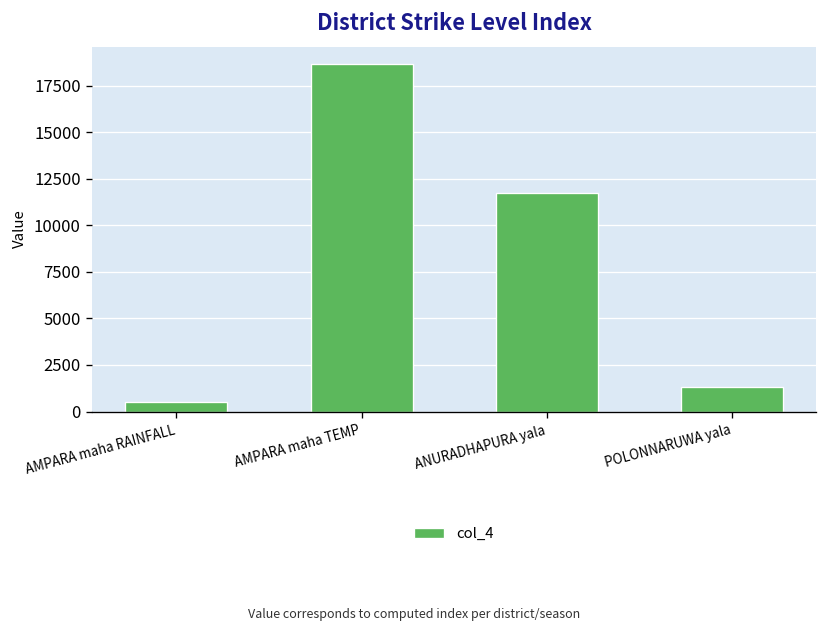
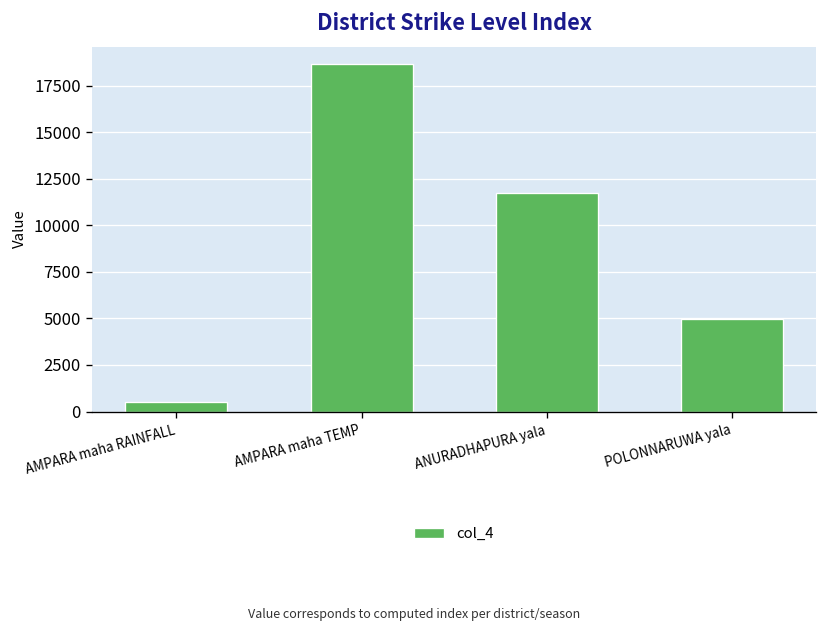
  {
    "AMPARA maha RAINFALL": 500,
    "AMPARA maha TEMP": 18700,
    "ANURADHAPURA yala": 11700,
-   "POLONNARUWA yala": 1300
+   "POLONNARUWA yala": 5000
  }
